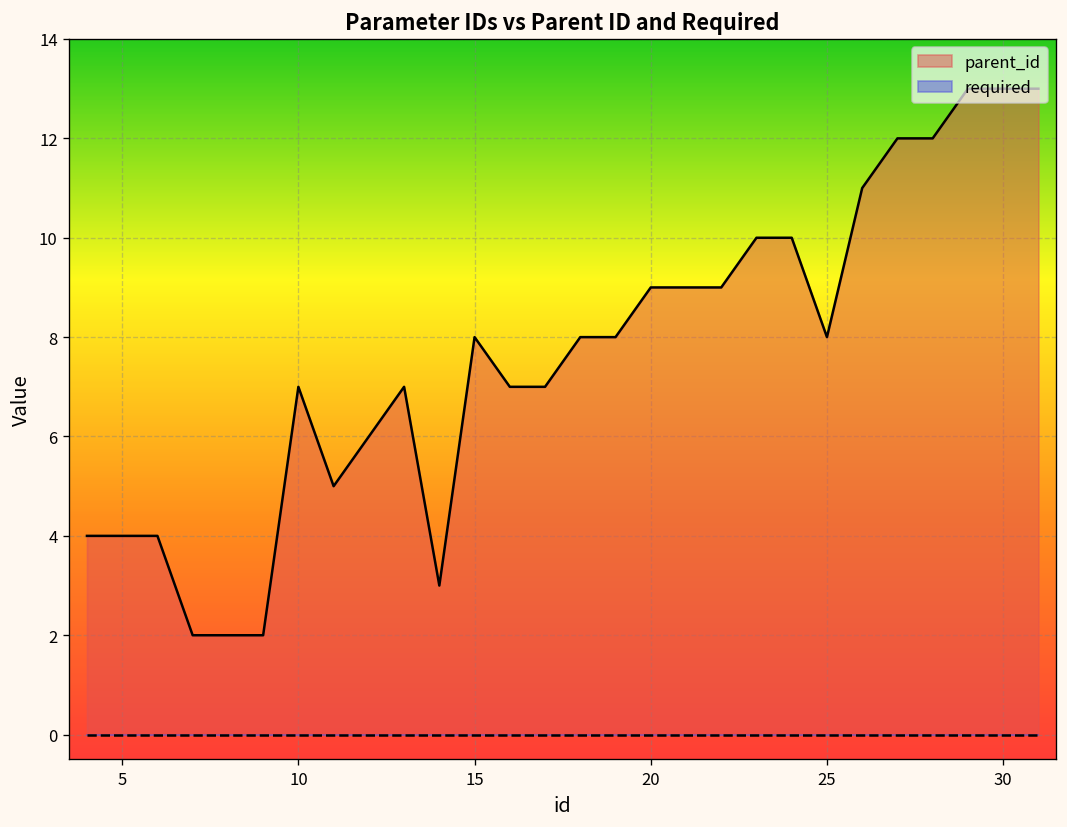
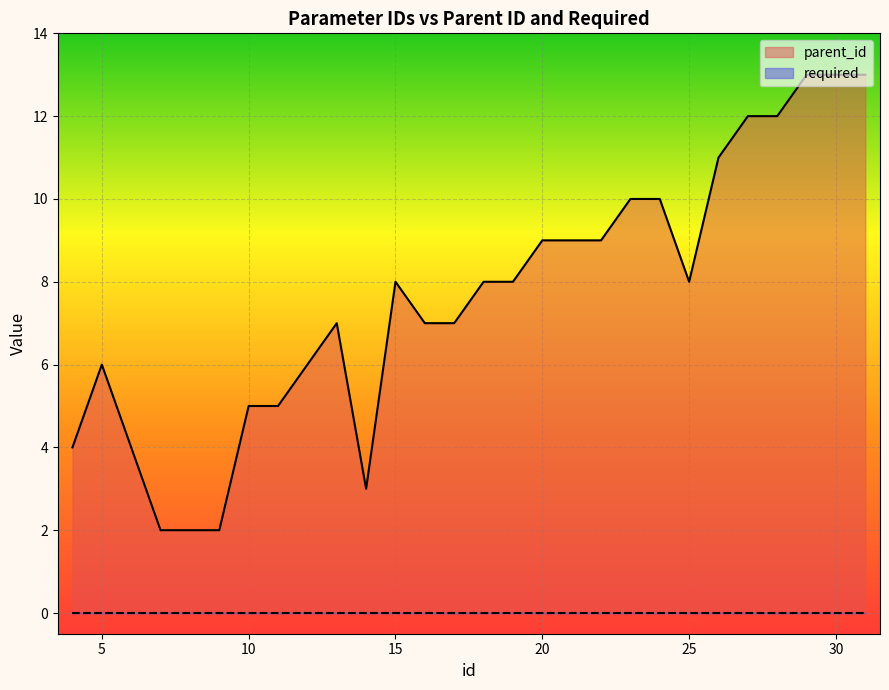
  {
    "parent_id": {
-     "5": 4,
-     "10": 7,
+     "5": 6,
+     "10": 5,
      "15": 8,
      "20": 9,
      "25": 8
    },
    "required": {
      "5": 0,
      "10": 0,
      "15": 0,
      "20": 0,
      "25": 0,
      "30": 0
    }
  }
